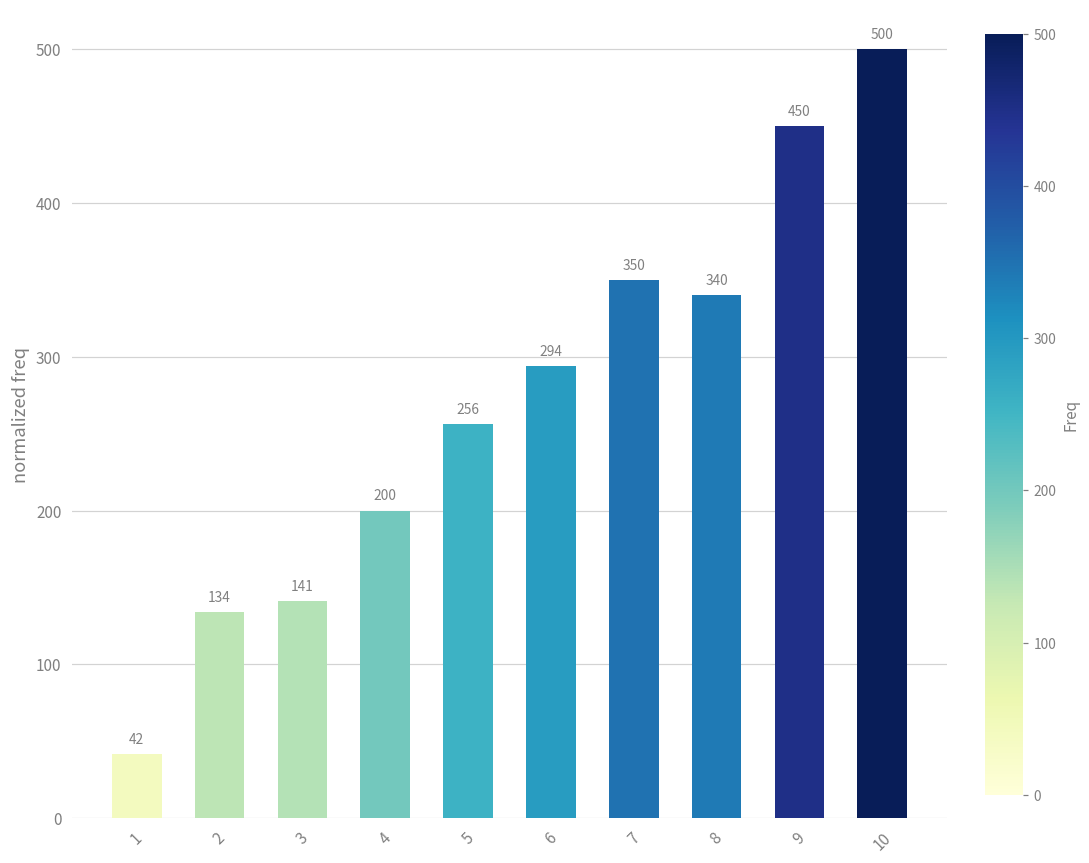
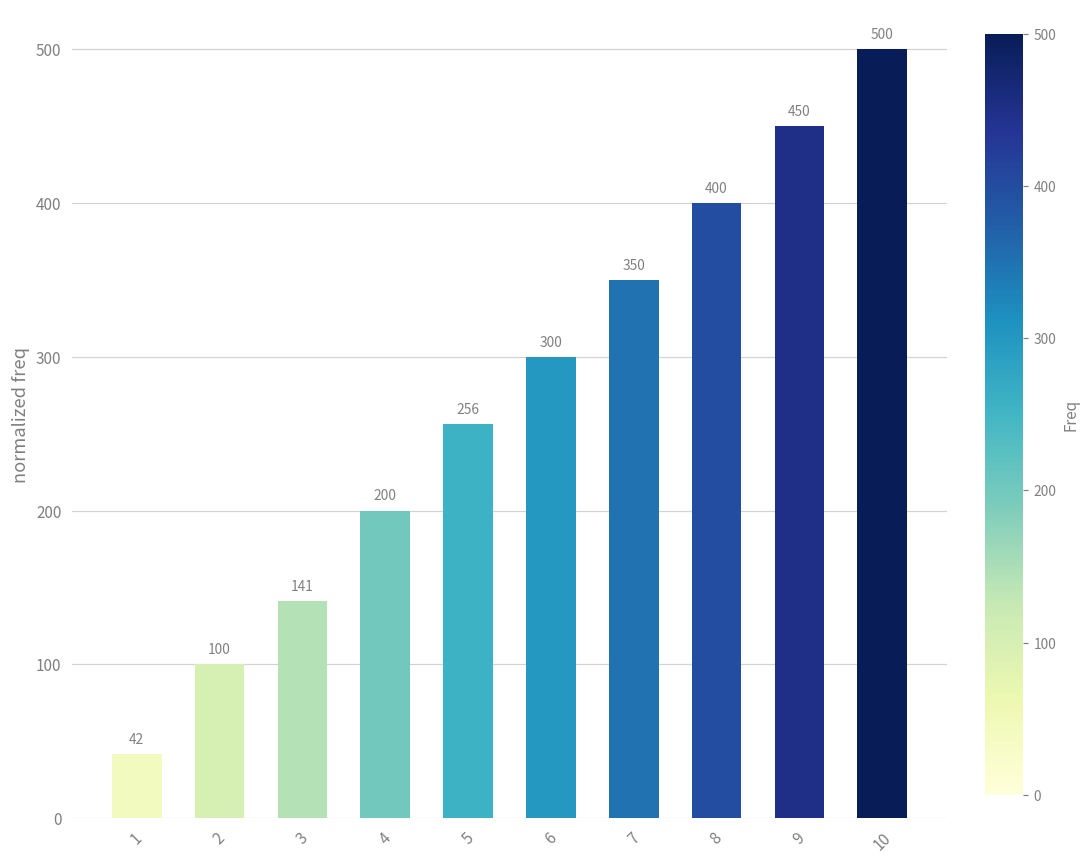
  {
    "1": 42,
-   "2": 134,
+   "2": 100,
    "3": 141,
    "4": 200,
    "5": 256,
-   "6": 294,
+   "6": 300,
    "7": 350,
-   "8": 340,
+   "8": 400,
    "9": 450,
    "10": 500
  }
